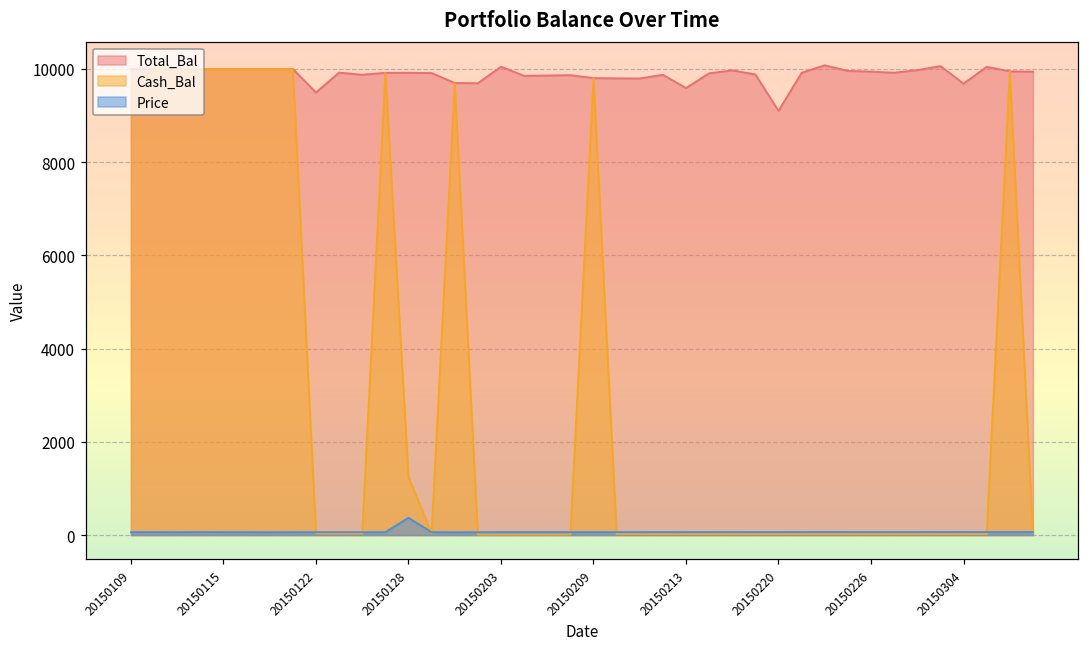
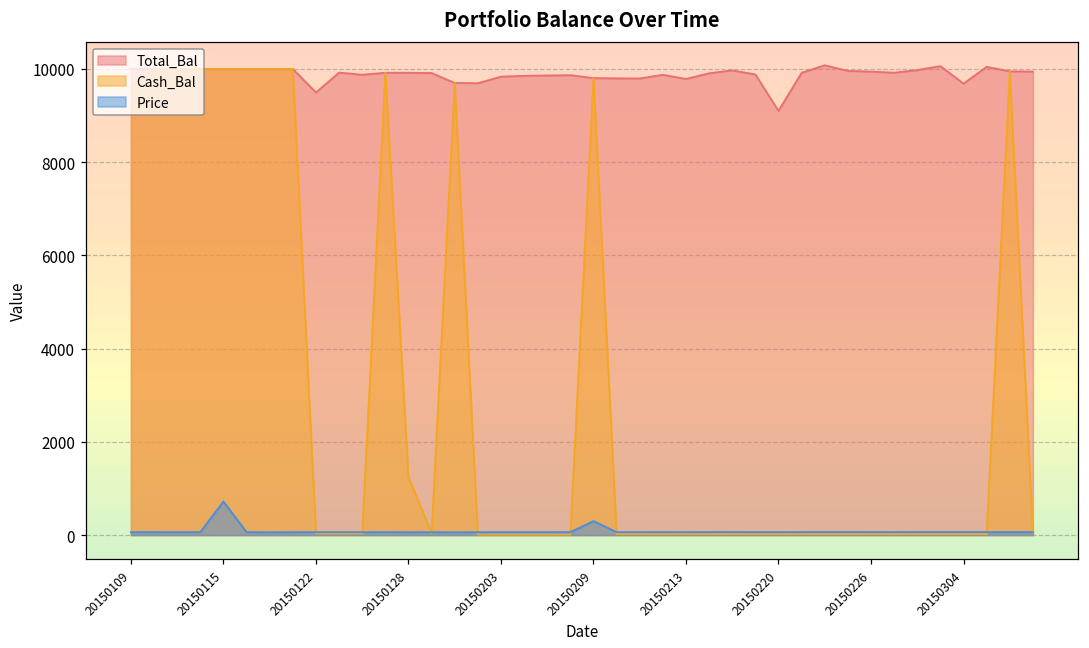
  {
    "Total_Bal": {
      "20150122": 9500,
      "20150128": 9900,
-     "20150203": 10000,
-     "20150213": 9600,
+     "20150203": 9800,
+     "20150213": 9800,
      "20150220": 9100,
      "20150226": 9900,
      "20150304": 9700
    },
    "Cash_Bal": {
      "20150128": 1200
    },
    "Price": {
      "20150109": 100,
-     "20150115": 100,
-     "20150128": 400,
-     "20150209": 100
+     "20150115": 700,
+     "20150128": 100,
+     "20150209": 300
    }
  }
